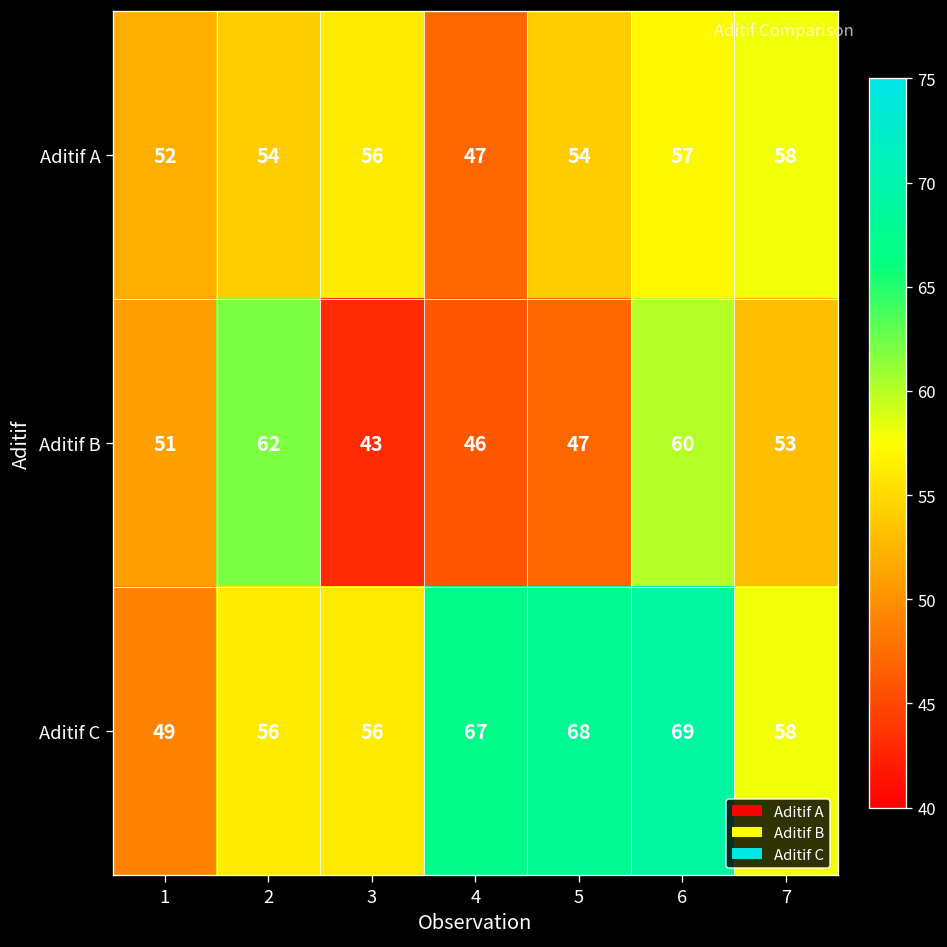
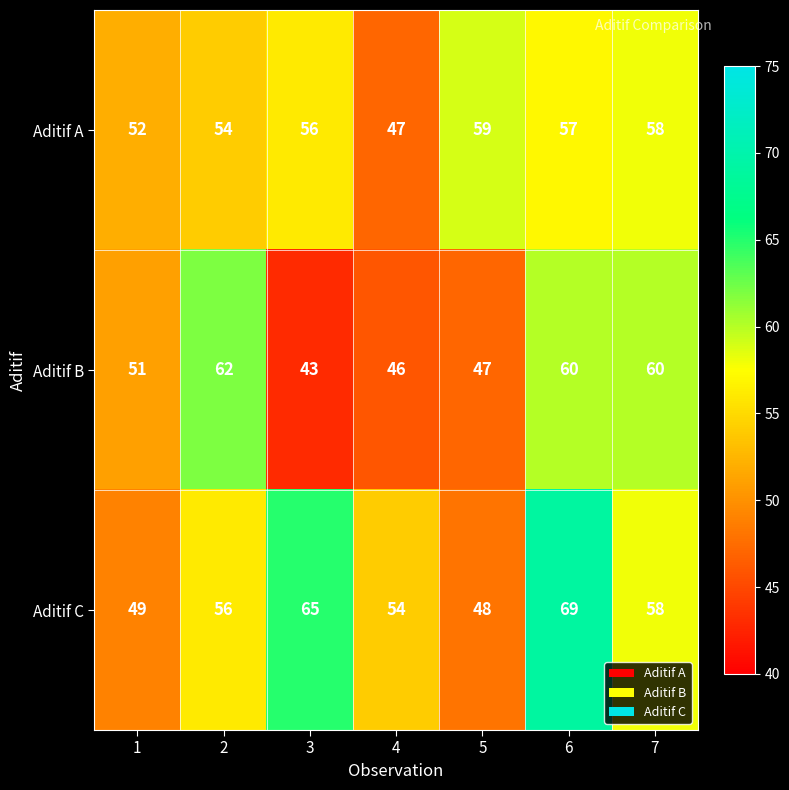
  {
    "Aditif A": {
      "1": 52,
      "2": 54,
      "3": 56,
      "4": 47,
-     "5": 54,
+     "5": 59,
      "6": 57,
      "7": 58
    },
    "Aditif B": {
      "1": 51,
      "2": 62,
      "3": 43,
      "4": 46,
      "5": 47,
      "6": 60,
-     "7": 53
+     "7": 60
    },
    "Aditif C": {
      "1": 49,
      "2": 56,
-     "3": 56,
-     "4": 67,
-     "5": 68,
+     "3": 65,
+     "4": 54,
+     "5": 48,
      "6": 69,
      "7": 58
    }
  }
